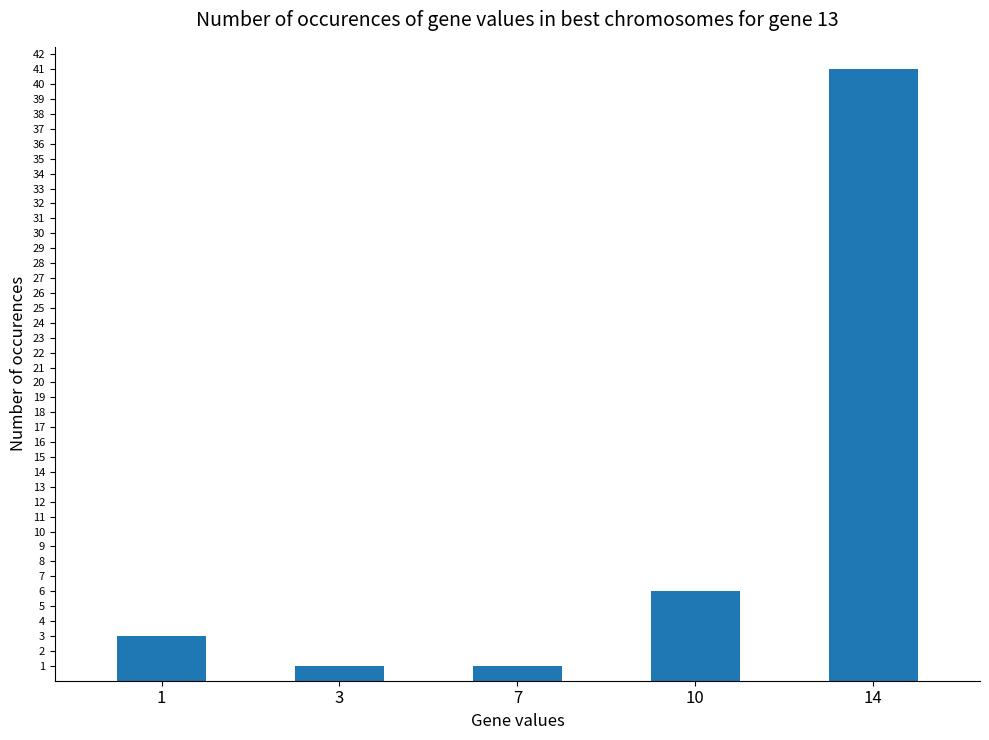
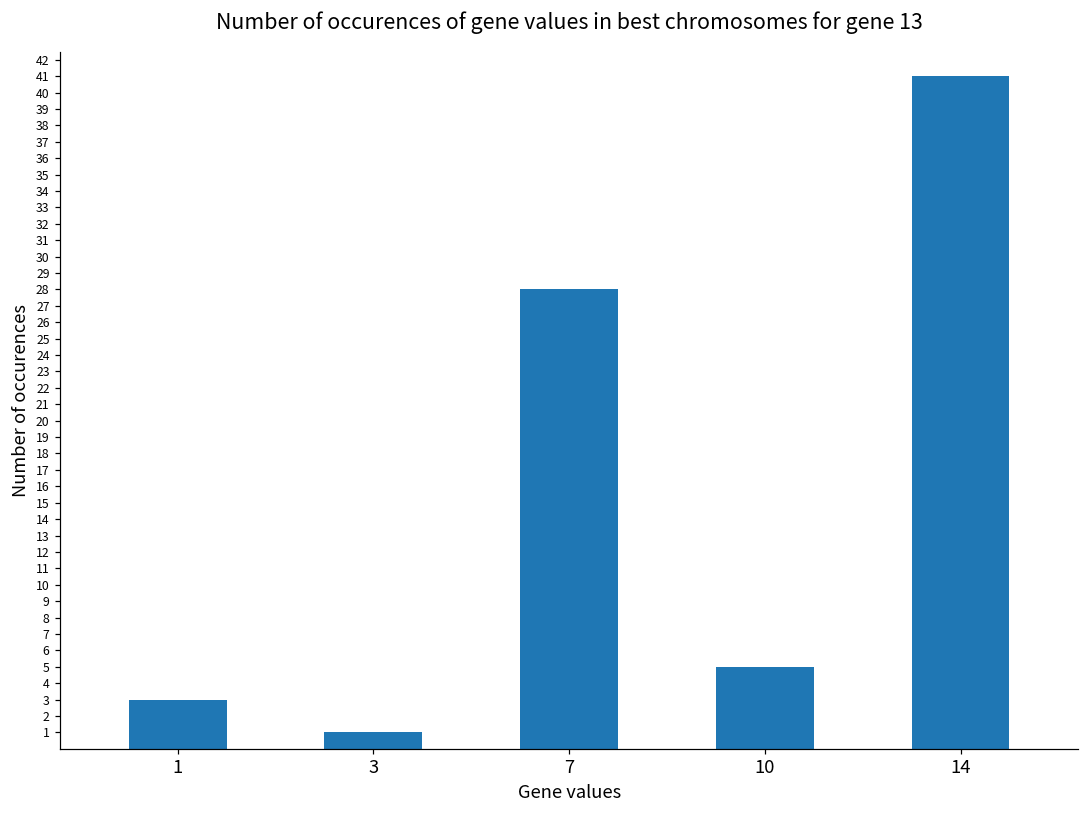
  {
    "1": 3,
    "3": 1,
-   "7": 1,
-   "10": 6,
+   "7": 28,
+   "10": 5,
    "14": 41
  }
